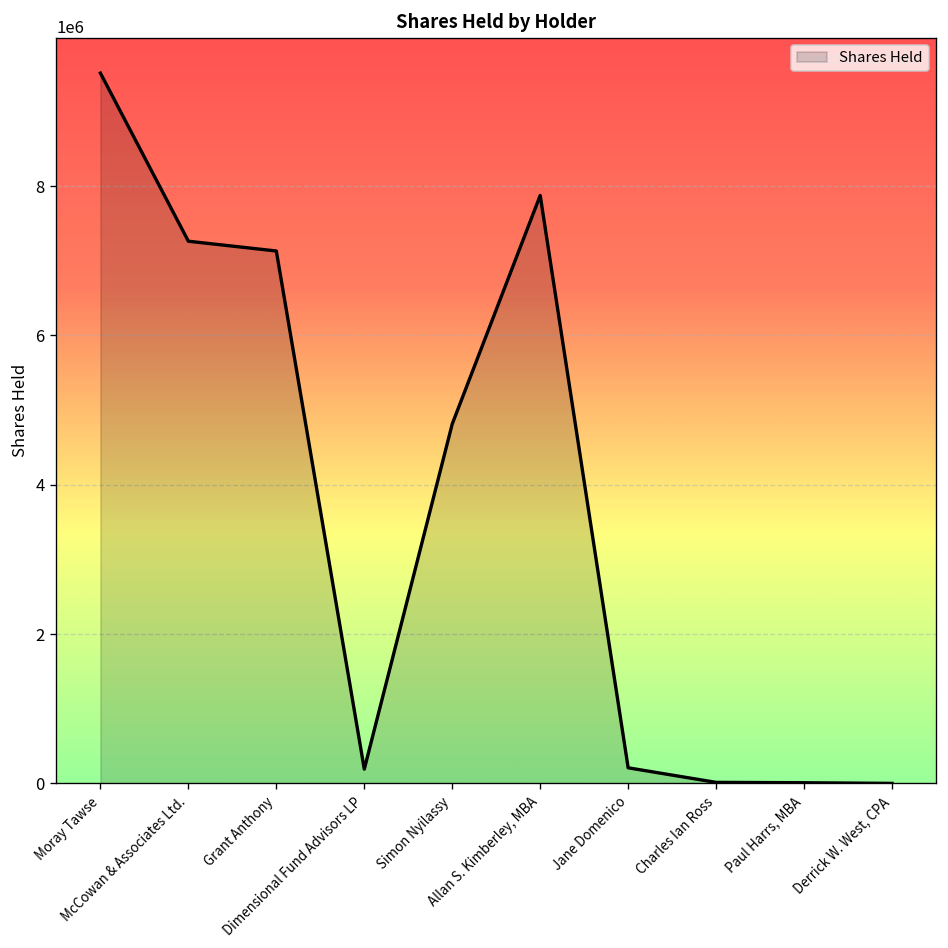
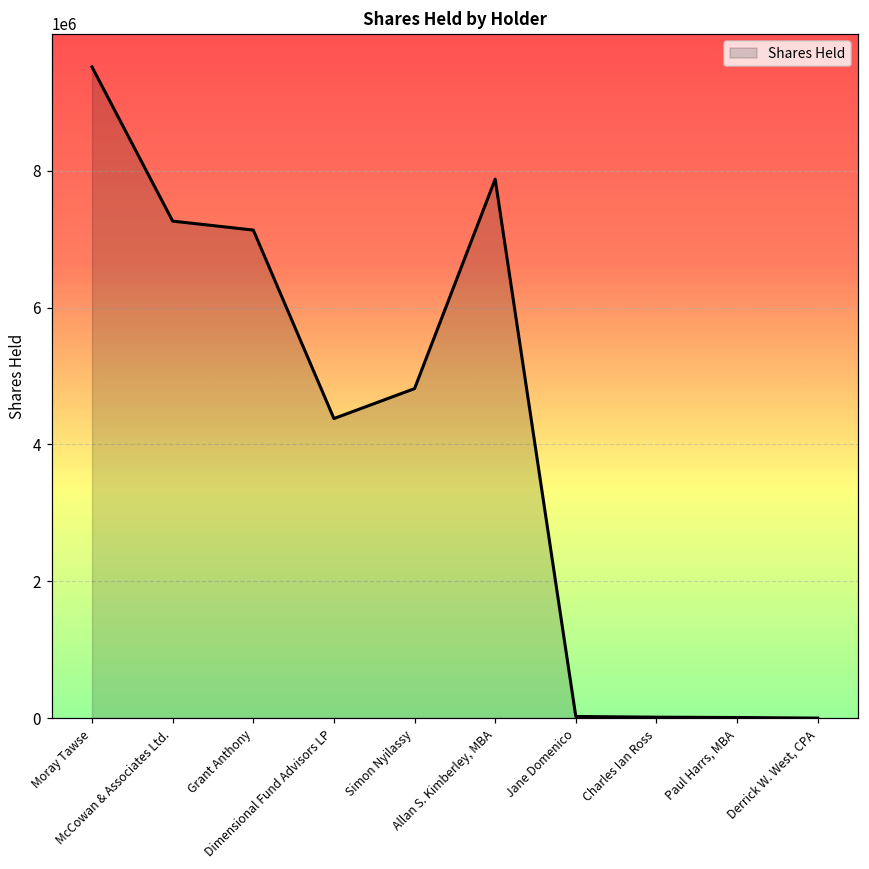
  {
    "Moray Tawse": 9500000,
    "McCowan & Associates Ltd.": 7300000,
    "Grant Anthony": 7100000,
-   "Dimensional Fund Advisors LP": 200000,
+   "Dimensional Fund Advisors LP": 4400000,
    "Simon Nyilassy": 4800000,
    "Allan S. Kimberley, MBA": 7900000,
-   "Jane Domenico": 200000,
+   "Jane Domenico": 0,
    "Charles Ian Ross": 0,
    "Paul Harrs, MBA": 0,
    "Derrick W. West, CPA": 0
  }
